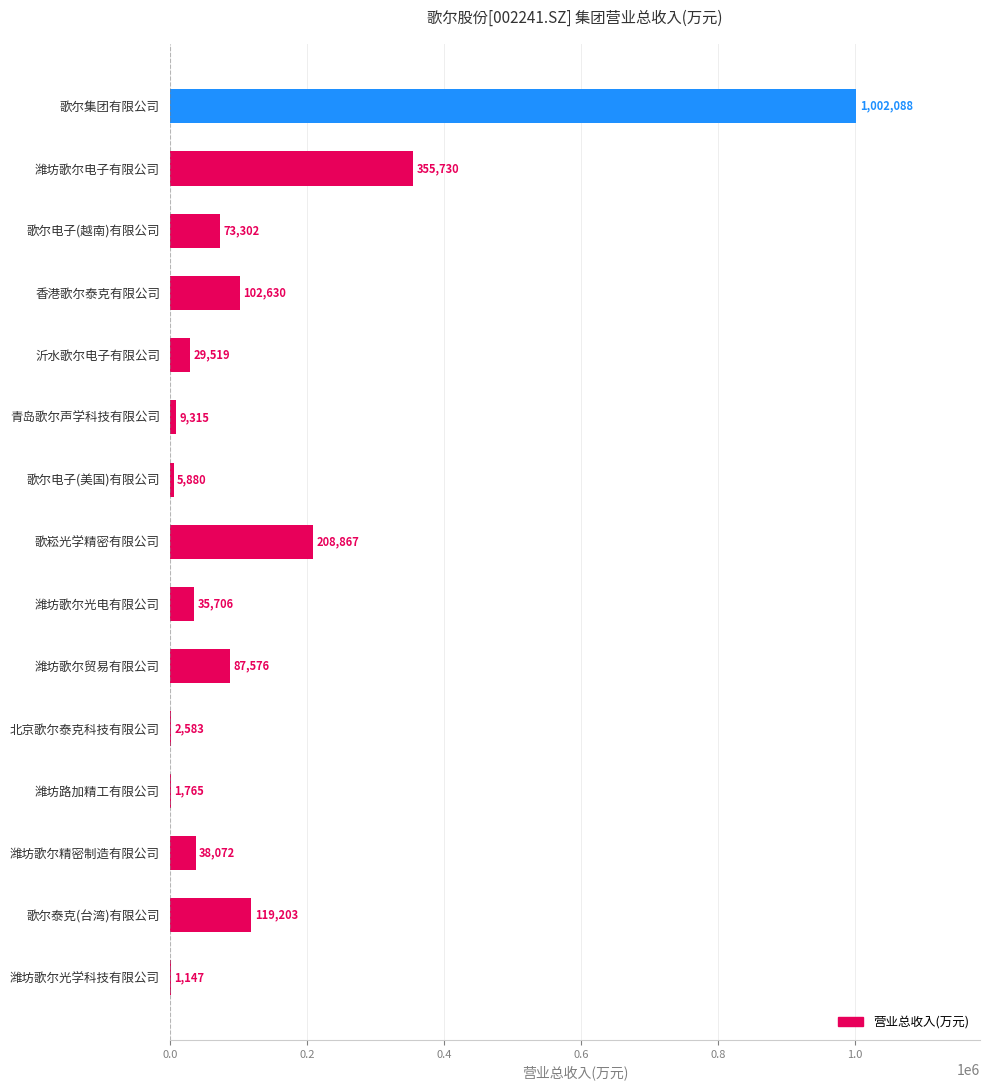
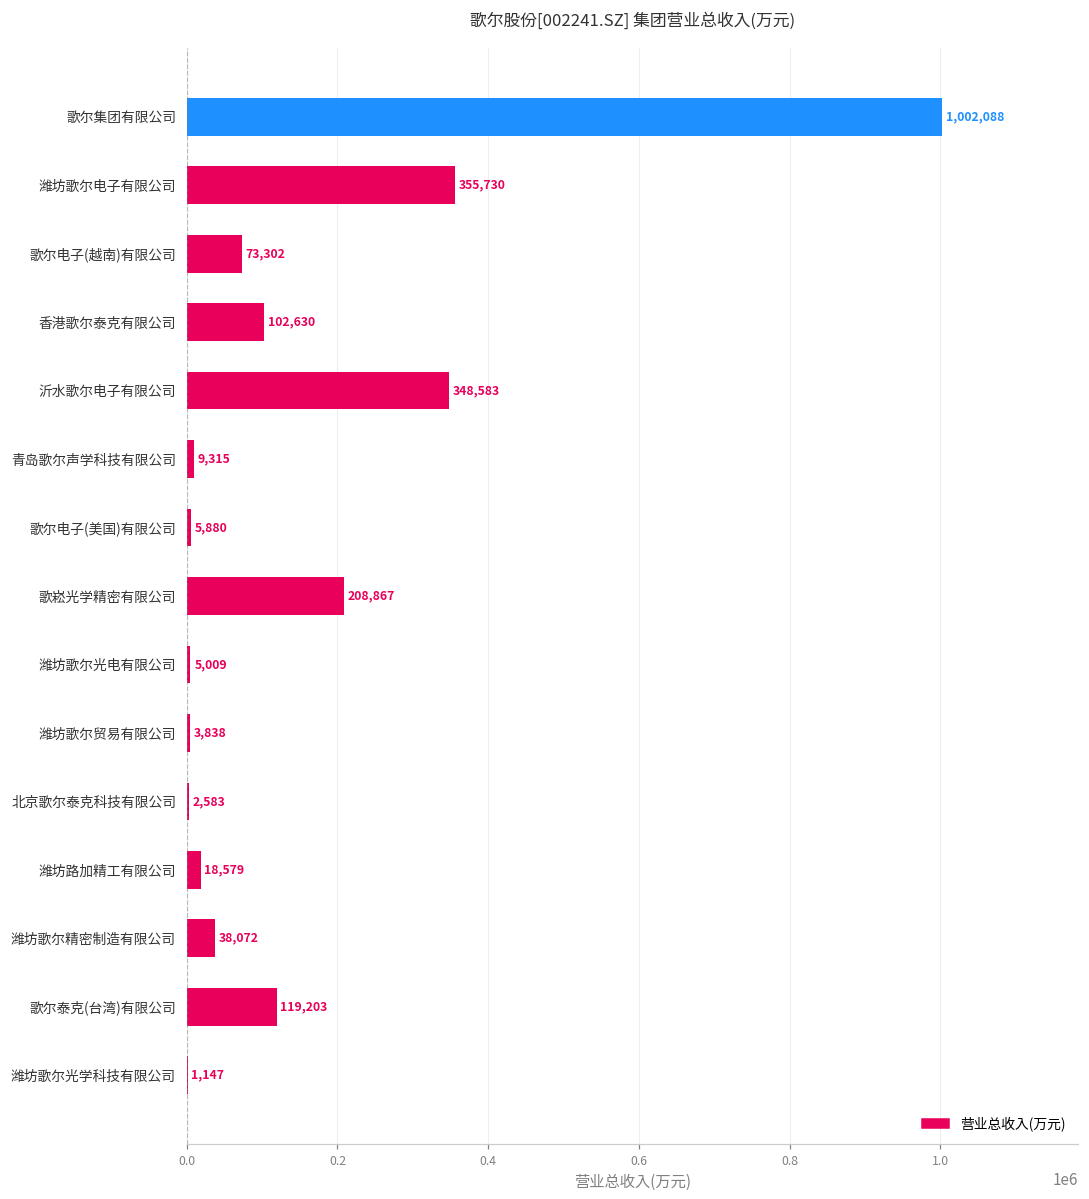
  {
    "歌尔集团有限公司": "1,002,088",
    "潍坊歌尔电子有限公司": "355,730",
    "歌尔电子(越南)有限公司": "73,302",
    "香港歌尔泰克有限公司": "102,630",
-   "沂水歌尔电子有限公司": "29,519",
+   "沂水歌尔电子有限公司": "348,583",
    "青岛歌尔声学科技有限公司": "9,315",
    "歌尔电子(美国)有限公司": "5,880",
    "歌崧光学精密有限公司": "208,867",
-   "潍坊歌尔光电有限公司": "35,706",
-   "潍坊歌尔贸易有限公司": "87,576",
+   "潍坊歌尔光电有限公司": "5,009",
+   "潍坊歌尔贸易有限公司": "3,838",
    "北京歌尔泰克科技有限公司": "2,583",
-   "潍坊路加精工有限公司": "1,765",
+   "潍坊路加精工有限公司": "18,579",
    "潍坊歌尔精密制造有限公司": "38,072",
    "歌尔泰克(台湾)有限公司": "119,203",
    "潍坊歌尔光学科技有限公司": "1,147"
  }
